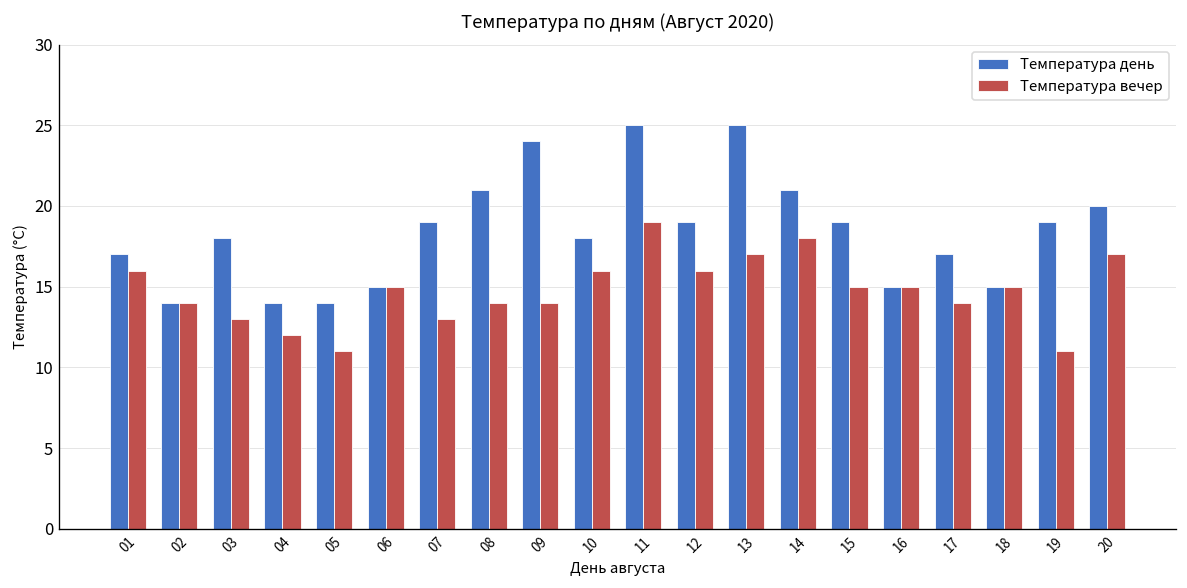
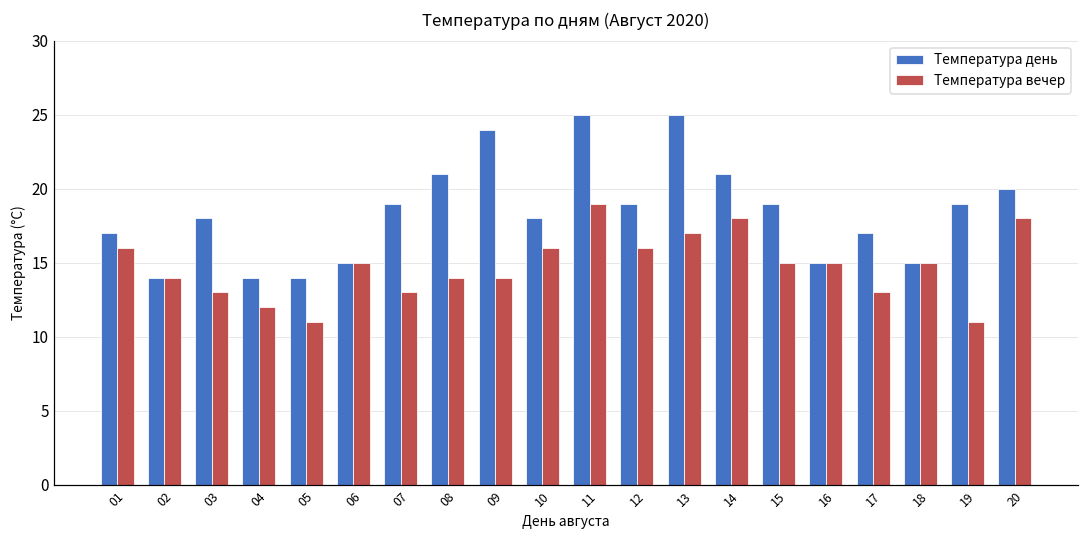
  {
    "Температура день": {
      "01": 17,
      "02": 14,
      "03": 18,
      "04": 14,
      "05": 14,
      "06": 15,
      "07": 19,
      "08": 21,
      "09": 24,
      "10": 18,
      "11": 25,
      "12": 19,
      "13": 25,
      "14": 21,
      "15": 19,
      "16": 15,
      "17": 17,
      "18": 15,
      "19": 19,
      "20": 20
    },
    "Температура вечер": {
      "01": 16,
      "02": 14,
      "03": 13,
      "04": 12,
      "05": 11,
      "06": 15,
      "07": 13,
      "08": 14,
      "09": 14,
      "10": 16,
      "11": 19,
      "12": 16,
      "13": 17,
      "14": 18,
      "15": 15,
      "16": 15,
-     "17": 14,
+     "17": 13,
      "18": 15,
      "19": 11,
-     "20": 17
+     "20": 18
    }
  }
